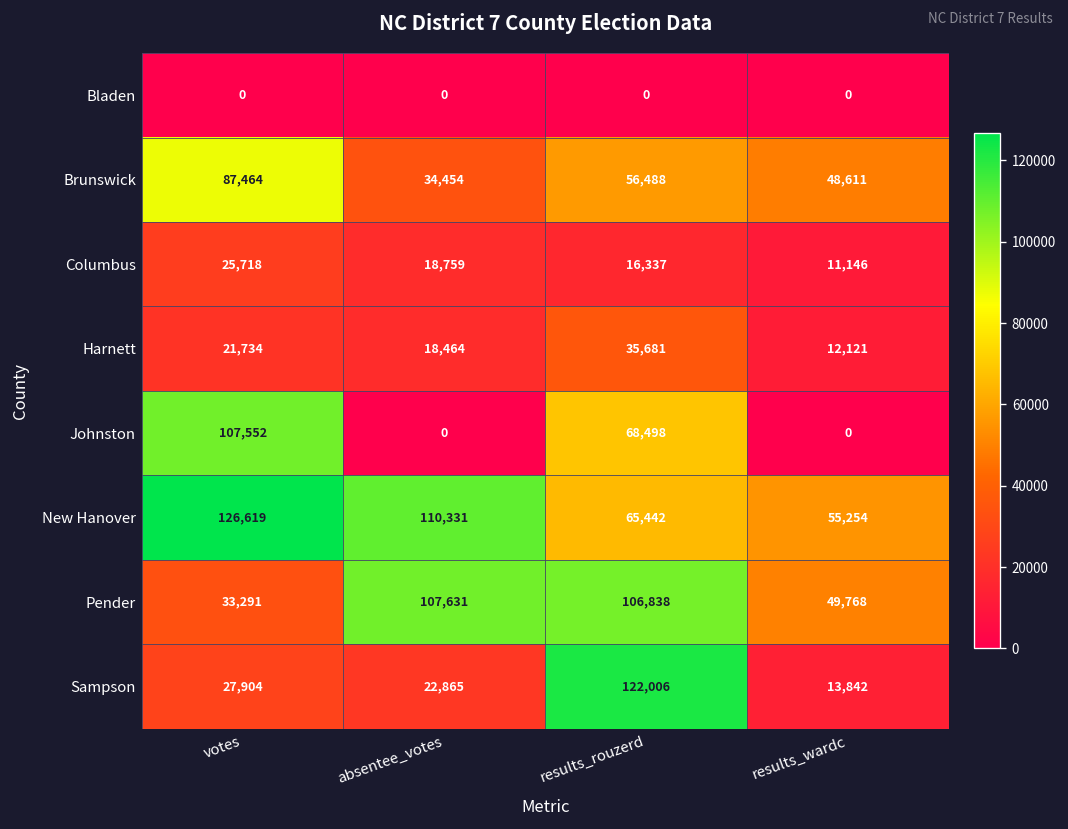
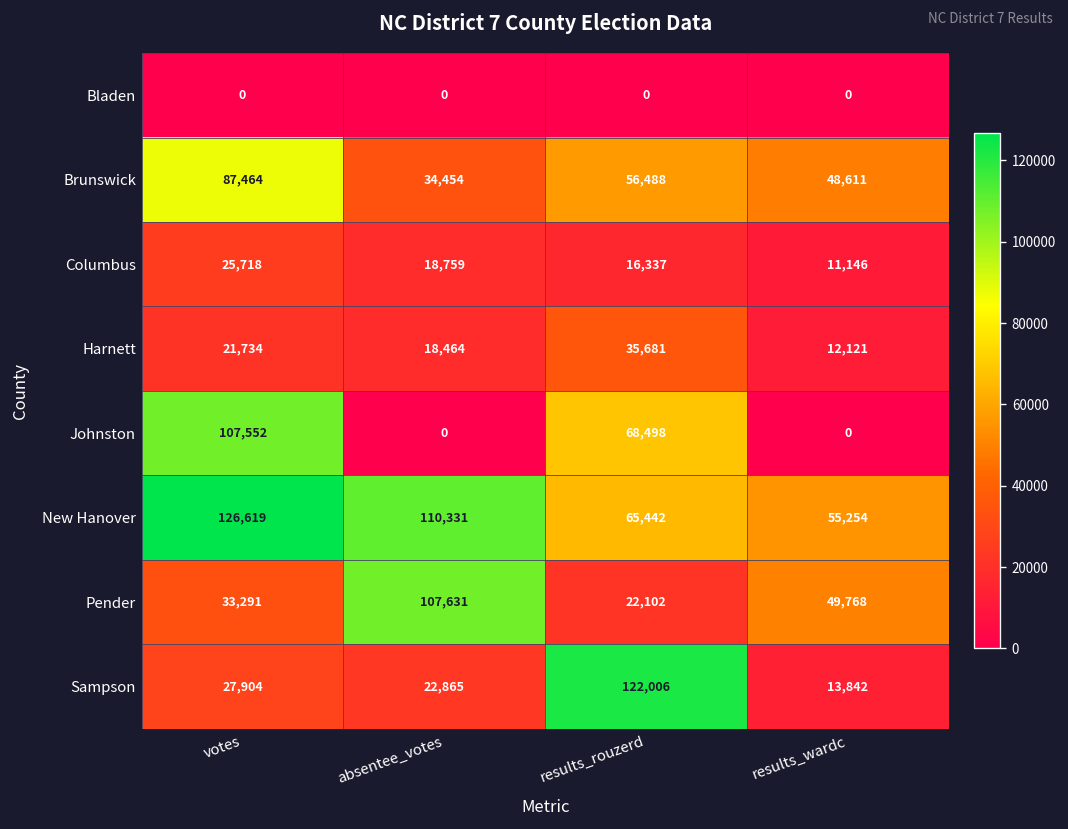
  {
    "Bladen": {
      "votes": "0",
      "absentee_votes": "0",
      "results_rouzerd": "0",
      "results_wardc": "0"
    },
    "Brunswick": {
      "votes": "87,464",
      "absentee_votes": "34,454",
      "results_rouzerd": "56,488",
      "results_wardc": "48,611"
    },
    "Columbus": {
      "votes": "25,718",
      "absentee_votes": "18,759",
      "results_rouzerd": "16,337",
      "results_wardc": "11,146"
    },
    "Harnett": {
      "votes": "21,734",
      "absentee_votes": "18,464",
      "results_rouzerd": "35,681",
      "results_wardc": "12,121"
    },
    "Johnston": {
      "votes": "107,552",
      "absentee_votes": "0",
      "results_rouzerd": "68,498",
      "results_wardc": "0"
    },
    "New Hanover": {
      "votes": "126,619",
      "absentee_votes": "110,331",
      "results_rouzerd": "65,442",
      "results_wardc": "55,254"
    },
    "Pender": {
      "votes": "33,291",
      "absentee_votes": "107,631",
-     "results_rouzerd": "106,838",
+     "results_rouzerd": "22,102",
      "results_wardc": "49,768"
    },
    "Sampson": {
      "votes": "27,904",
      "absentee_votes": "22,865",
      "results_rouzerd": "122,006",
      "results_wardc": "13,842"
    }
  }
